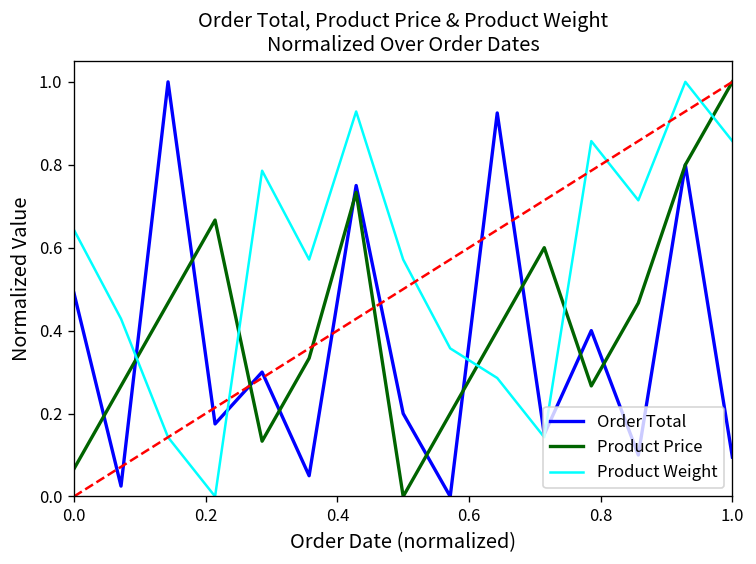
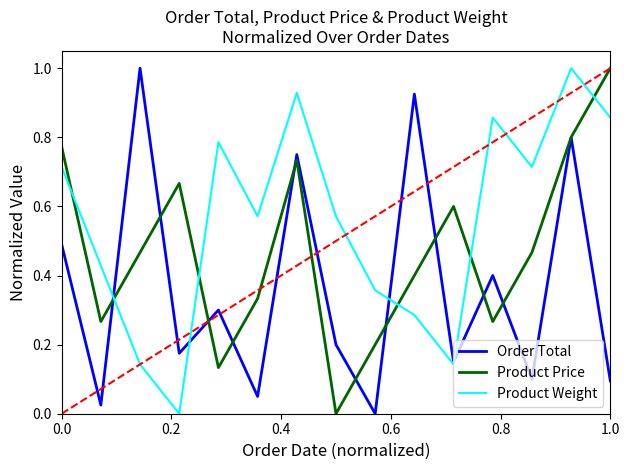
  {
    "Order Total": {
      "0.0": 0.49,
      "1.0": 0.10
    },
    "Product Price": {
-     "0.0": 0.07
+     "0.0": 0.77
    },
    "Product Weight": {
-     "0.0": 0.64,
+     "0.0": 0.71,
      "1.0": 0.86
    }
  }
